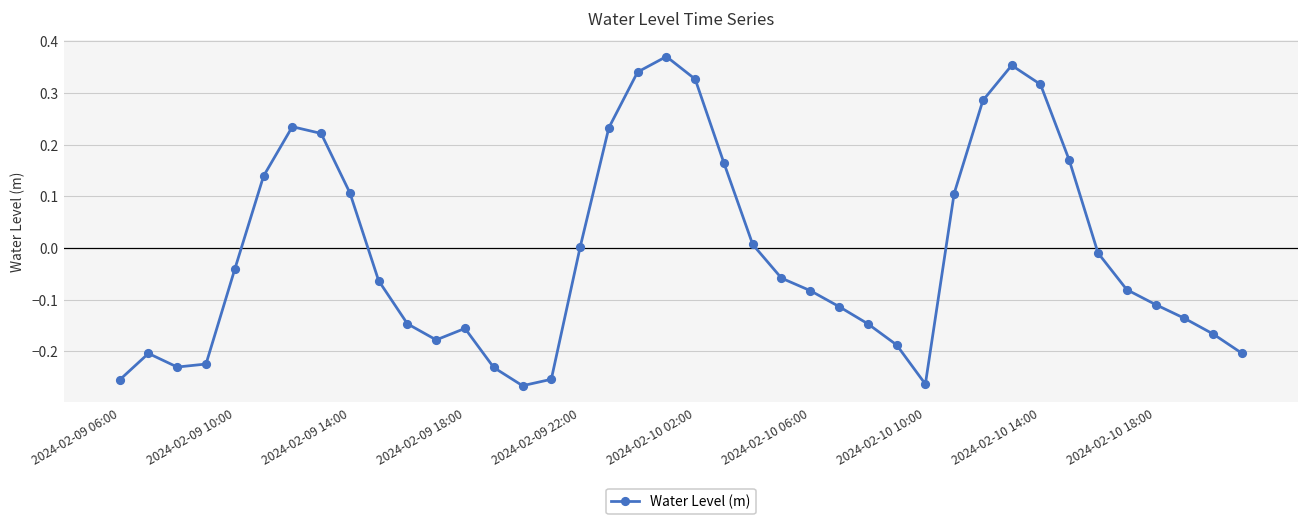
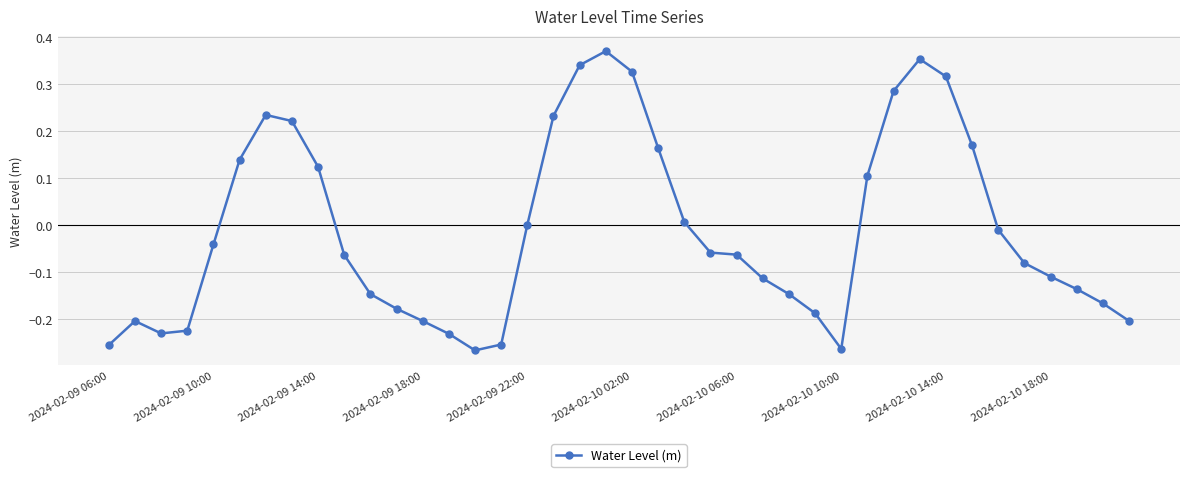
  {
    "2024-02-09 06:00": -0.26,
    "2024-02-09 10:00": -0.04,
-   "2024-02-09 14:00": 0.11,
-   "2024-02-09 18:00": -0.16,
+   "2024-02-09 14:00": 0.12,
+   "2024-02-09 18:00": -0.20,
    "2024-02-09 22:00": 0.00,
    "2024-02-10 02:00": 0.33,
-   "2024-02-10 06:00": -0.08,
+   "2024-02-10 06:00": -0.06,
    "2024-02-10 10:00": -0.26,
    "2024-02-10 14:00": 0.32,
    "2024-02-10 18:00": -0.11
  }
